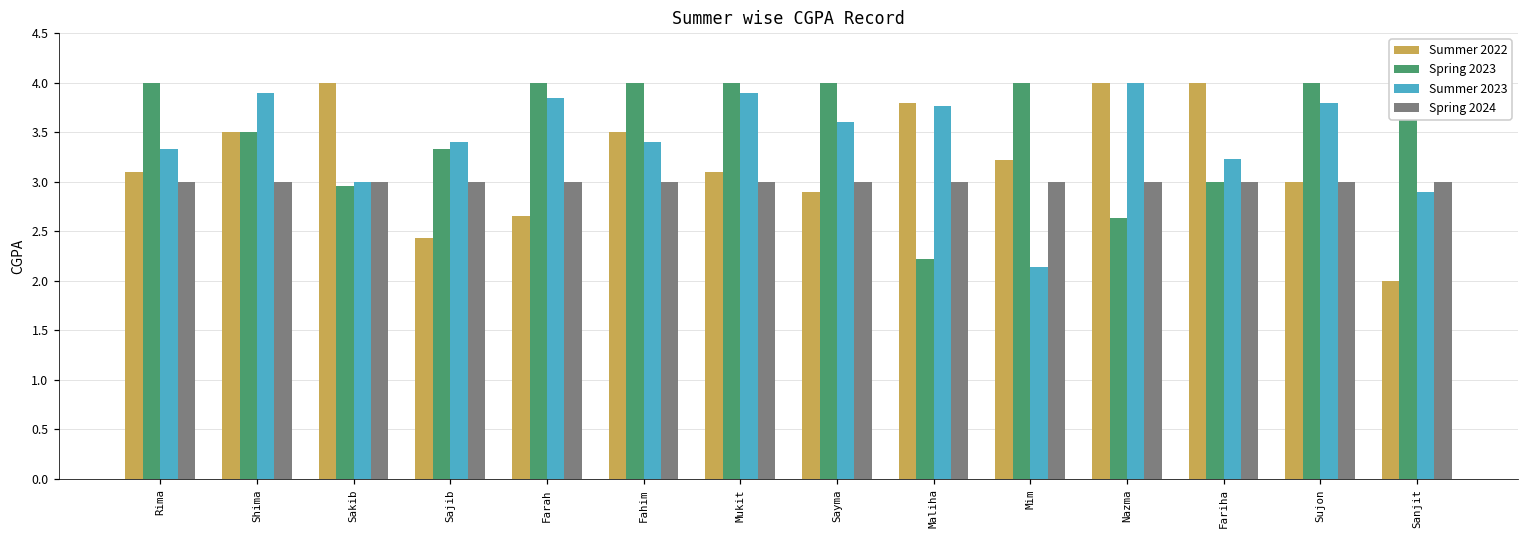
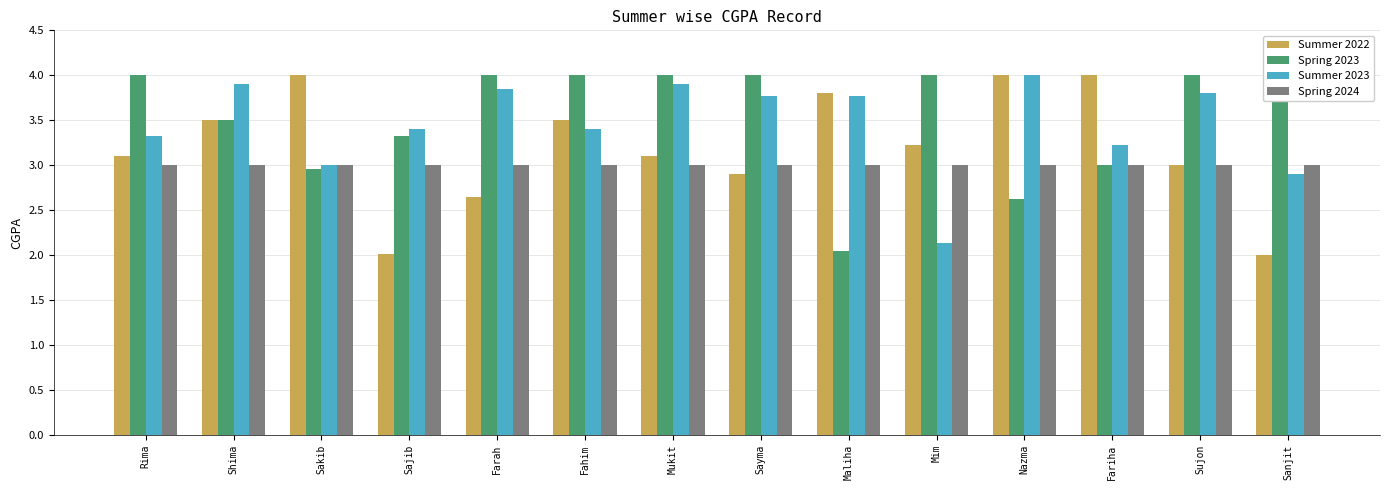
  {
    "Summer 2022": {
      "Rima": 3.1,
      "Shima": 3.5,
      "Sakib": 4.0,
-     "Sajib": 2.4,
+     "Sajib": 2.0,
      "Farah": 2.7,
      "Fahim": 3.5,
      "Mukit": 3.1,
      "Sayma": 2.9,
      "Maliha": 3.8,
      "Mim": 3.2,
      "Nazma": 4.0,
      "Fariha": 4.0,
      "Sujon": 3.0,
      "Sanjit": 2.0
    },
    "Spring 2023": {
      "Rima": 4.0,
      "Shima": 3.5,
      "Sakib": 3.0,
      "Sajib": 3.3,
      "Farah": 4.0,
      "Fahim": 4.0,
      "Mukit": 4.0,
      "Sayma": 4.0,
-     "Maliha": 2.2,
+     "Maliha": 2.1,
      "Mim": 4.0,
      "Nazma": 2.6,
      "Fariha": 3.0,
      "Sujon": 4.0
    },
    "Summer 2023": {
      "Rima": 3.3,
      "Shima": 3.9,
      "Sakib": 3.0,
      "Sajib": 3.4,
      "Farah": 3.9,
      "Fahim": 3.4,
      "Mukit": 3.9,
-     "Sayma": 3.6,
+     "Sayma": 3.8,
      "Maliha": 3.8,
      "Mim": 2.1,
      "Nazma": 4.0,
      "Fariha": 3.2,
      "Sujon": 3.8,
      "Sanjit": 2.9
    },
    "Spring 2024": {
      "Rima": 3.0,
      "Shima": 3.0,
      "Sakib": 3.0,
      "Sajib": 3.0,
      "Farah": 3.0,
      "Fahim": 3.0,
      "Mukit": 3.0,
      "Sayma": 3.0,
      "Maliha": 3.0,
      "Mim": 3.0,
      "Nazma": 3.0,
      "Fariha": 3.0,
      "Sujon": 3.0,
      "Sanjit": 3.0
    }
  }
